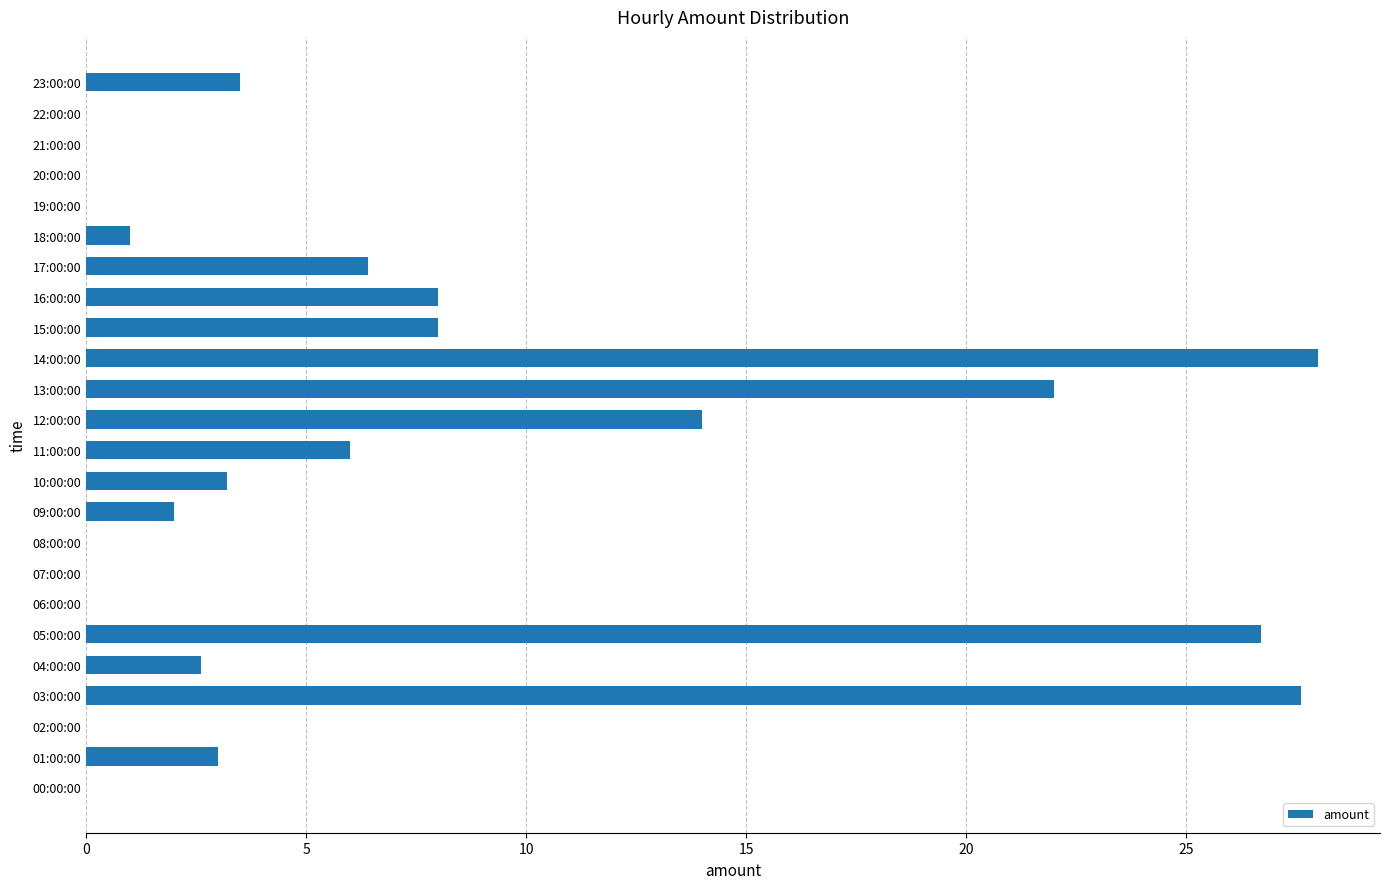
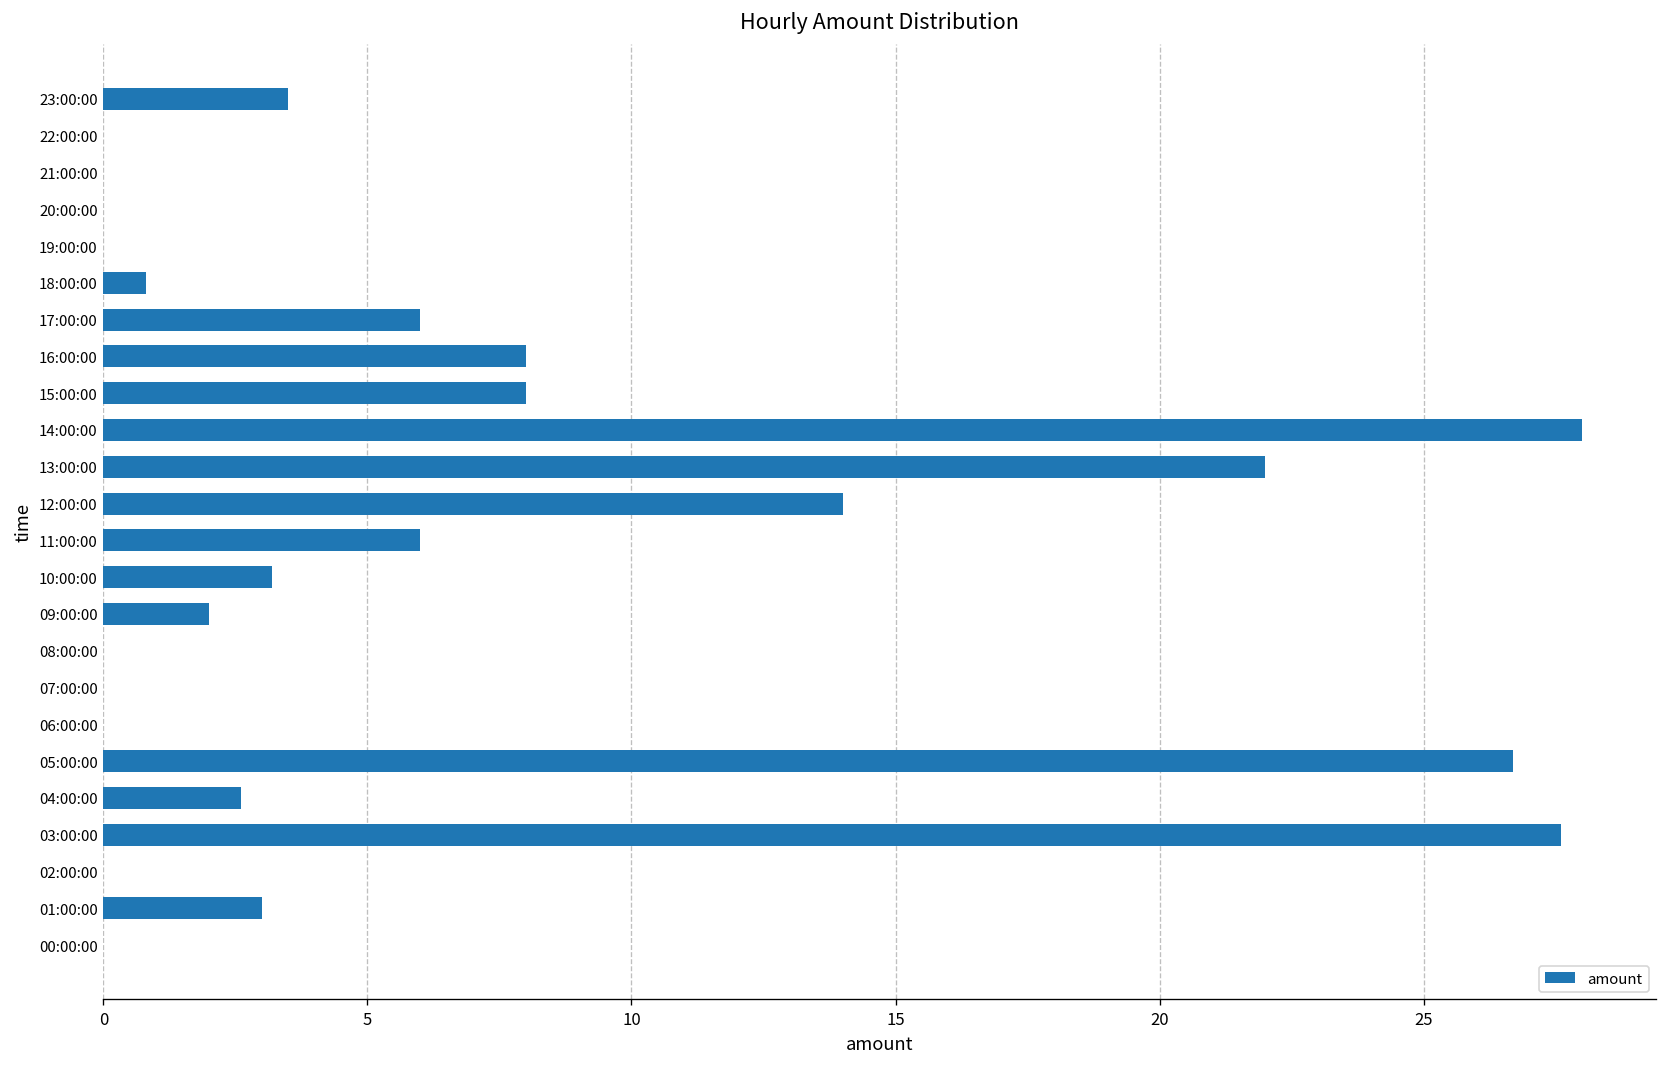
  {
    "23:00:00": 3.5,
    "22:00:00": 0.0,
    "21:00:00": 0.0,
    "20:00:00": 0.0,
    "19:00:00": 0.0,
-   "18:00:00": 1.0,
-   "17:00:00": 6.4,
+   "18:00:00": 0.8,
+   "17:00:00": 6.0,
    "16:00:00": 8.0,
    "15:00:00": 8.0,
    "14:00:00": 28.0,
    "13:00:00": 22.0,
    "12:00:00": 14.0,
    "11:00:00": 6.0,
    "10:00:00": 3.2,
    "09:00:00": 2.0,
    "08:00:00": 0.0,
    "07:00:00": 0.0,
    "06:00:00": 0.0,
    "05:00:00": 26.7,
    "04:00:00": 2.6,
    "03:00:00": 27.6,
    "02:00:00": 0.0,
    "01:00:00": 3.0,
    "00:00:00": 0.0
  }
